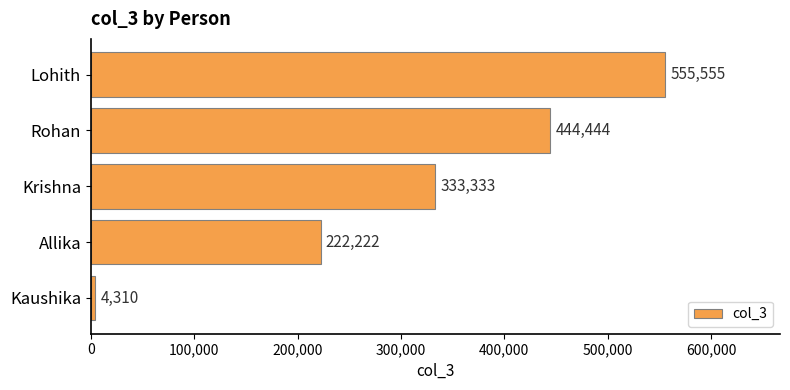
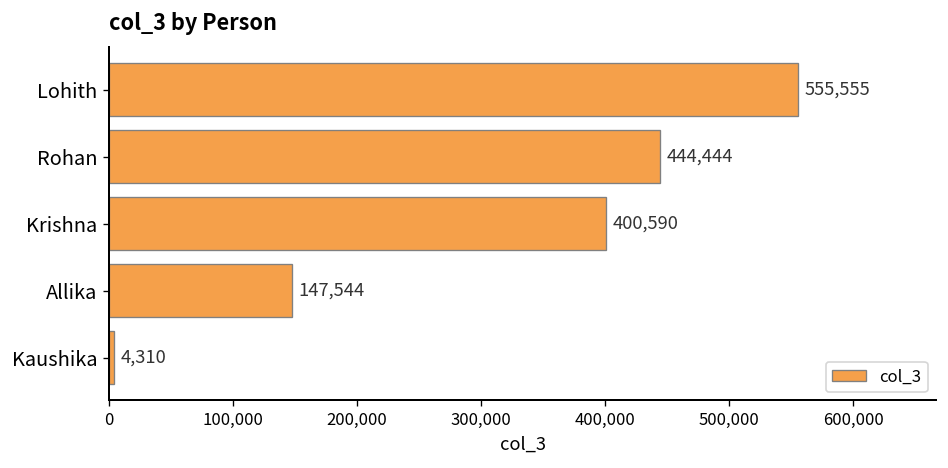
  {
    "Lohith": "555,555",
    "Rohan": "444,444",
-   "Krishna": "333,333",
-   "Allika": "222,222",
+   "Krishna": "400,590",
+   "Allika": "147,544",
    "Kaushika": "4,310"
  }
